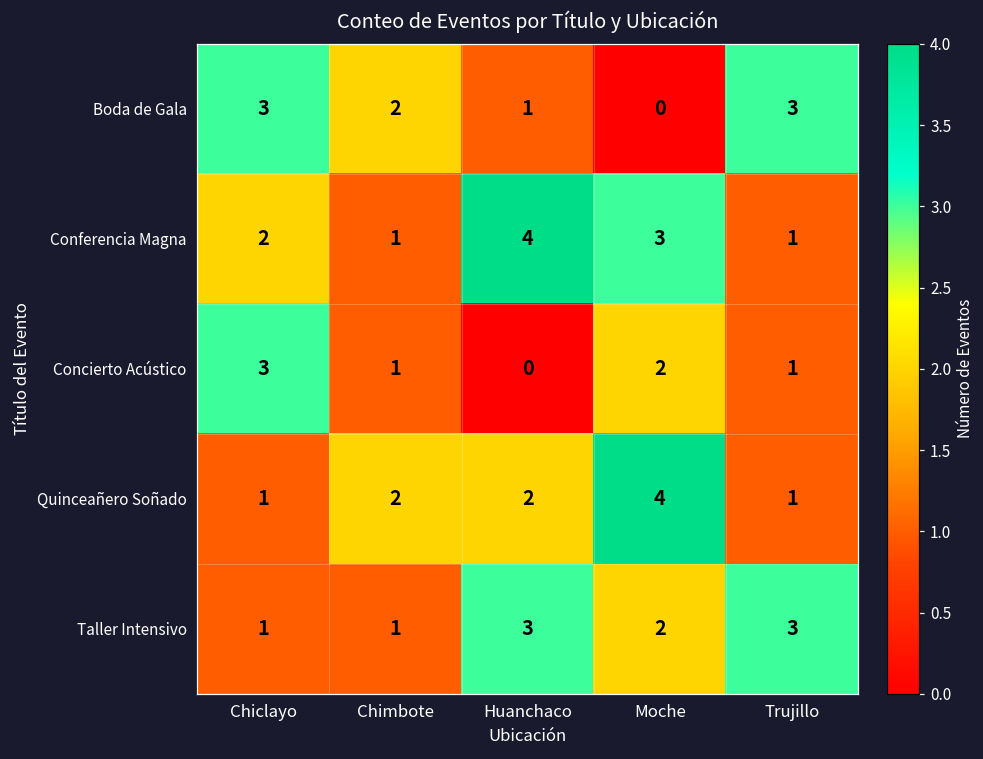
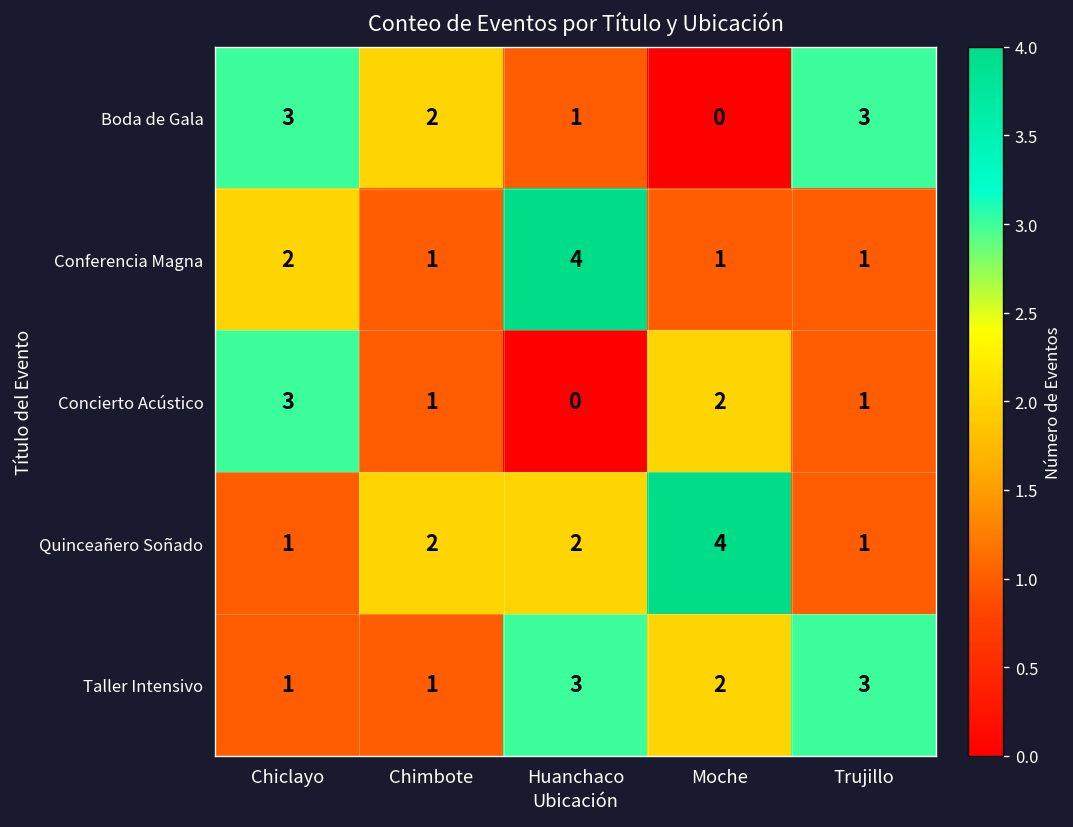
  {
    "Boda de Gala": {
      "Chiclayo": 3,
      "Chimbote": 2,
      "Huanchaco": 1,
      "Moche": 0,
      "Trujillo": 3
    },
    "Conferencia Magna": {
      "Chiclayo": 2,
      "Chimbote": 1,
      "Huanchaco": 4,
-     "Moche": 3,
+     "Moche": 1,
      "Trujillo": 1
    },
    "Concierto Acústico": {
      "Chiclayo": 3,
      "Chimbote": 1,
      "Huanchaco": 0,
      "Moche": 2,
      "Trujillo": 1
    },
    "Quinceañero Soñado": {
      "Chiclayo": 1,
      "Chimbote": 2,
      "Huanchaco": 2,
      "Moche": 4,
      "Trujillo": 1
    },
    "Taller Intensivo": {
      "Chiclayo": 1,
      "Chimbote": 1,
      "Huanchaco": 3,
      "Moche": 2,
      "Trujillo": 3
    }
  }
